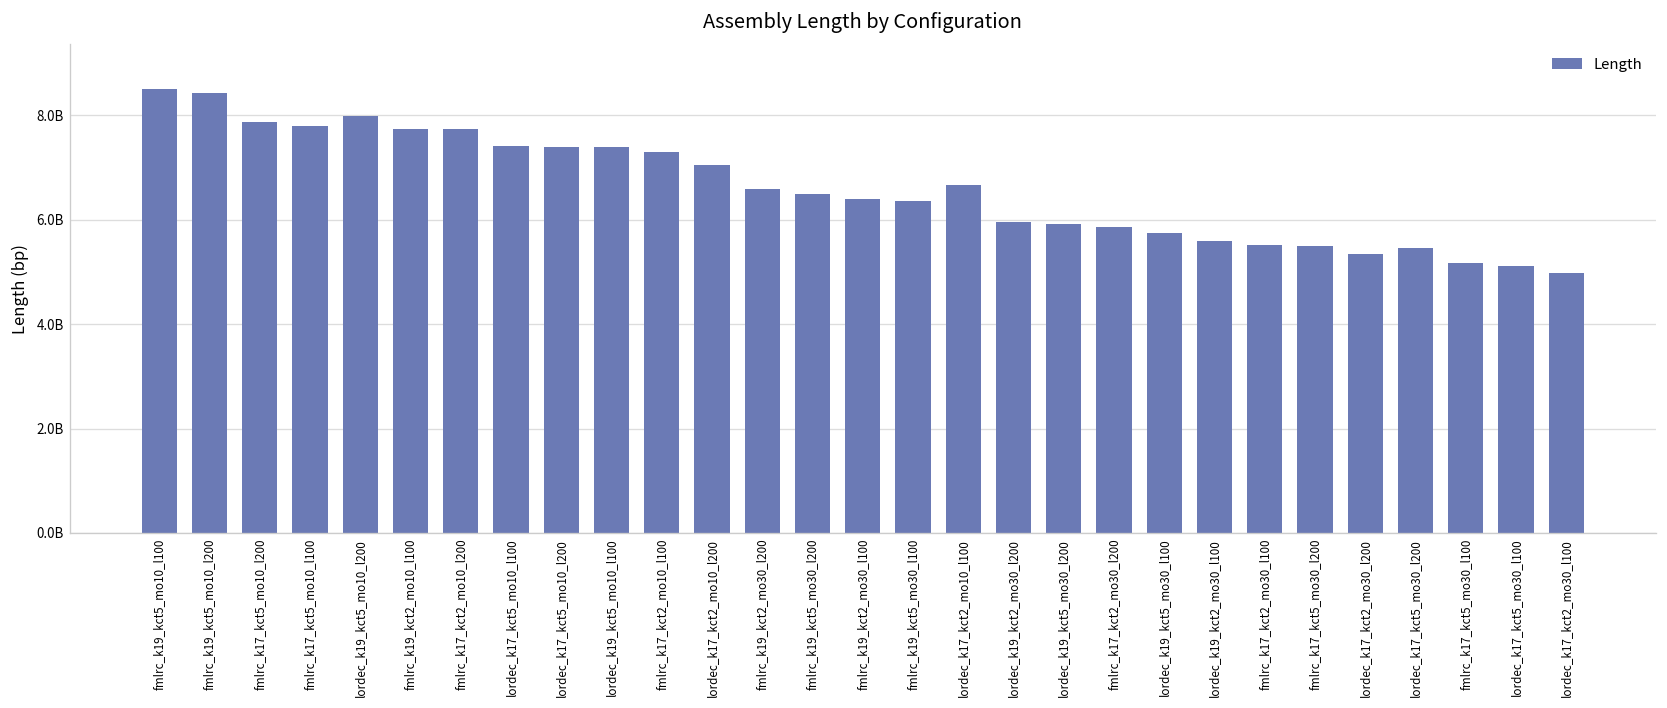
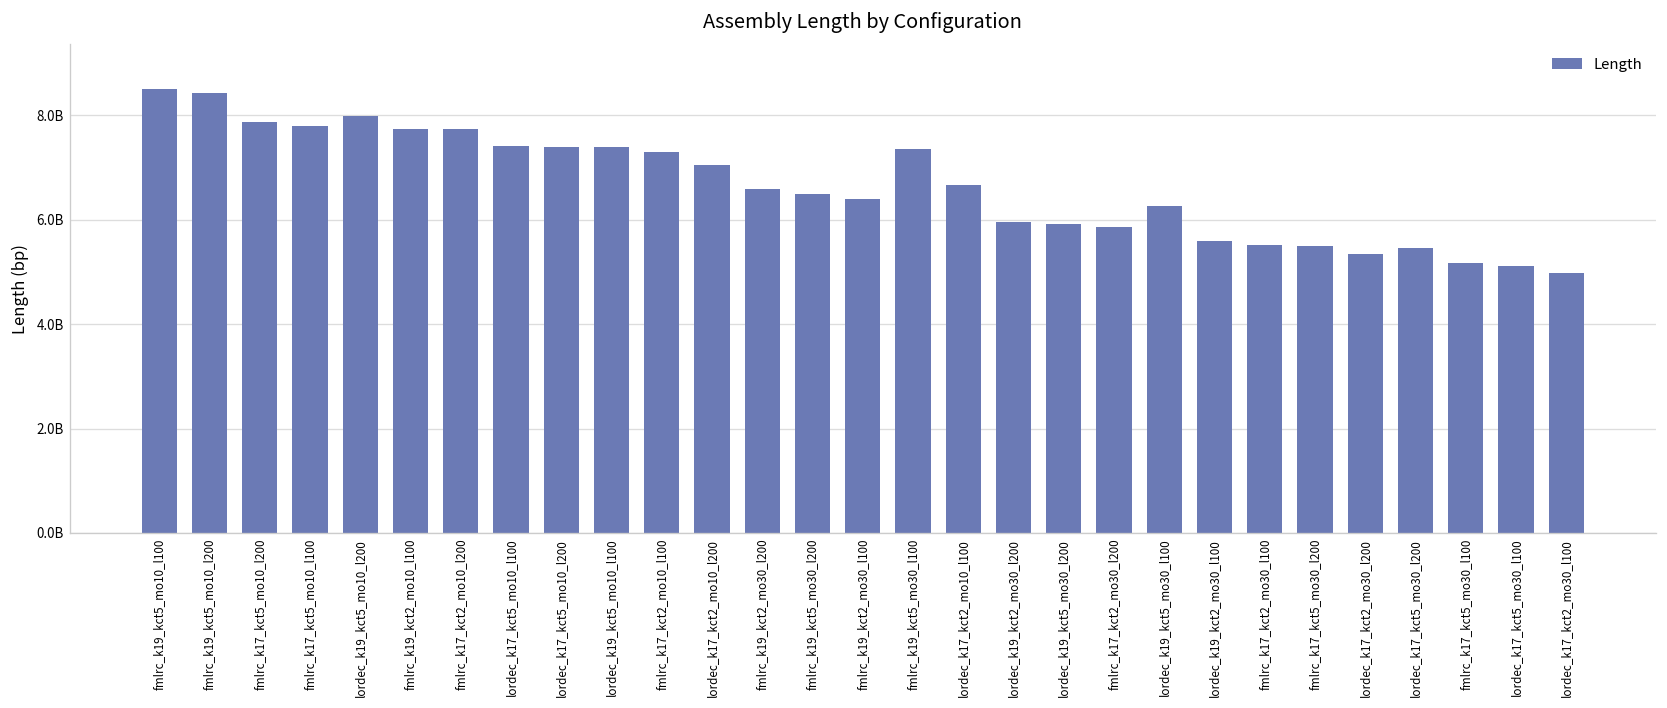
  {
    "fmlrc_k19_kct5_mo10_l100": 8500000000,
    "fmlrc_k19_kct5_mo10_l200": 8400000000,
    "fmlrc_k17_kct5_mo10_l200": 7900000000,
    "fmlrc_k17_kct5_mo10_l100": 7800000000,
    "lordec_k19_kct5_mo10_l200": 8000000000,
    "fmlrc_k19_kct2_mo10_l100": 7700000000,
    "fmlrc_k17_kct2_mo10_l200": 7700000000,
    "lordec_k17_kct5_mo10_l100": 7400000000,
    "lordec_k17_kct5_mo10_l200": 7400000000,
    "lordec_k19_kct5_mo10_l100": 7400000000,
    "fmlrc_k17_kct2_mo10_l100": 7300000000,
    "lordec_k17_kct2_mo10_l200": 7000000000,
    "fmlrc_k19_kct2_mo30_l200": 6600000000,
    "fmlrc_k19_kct5_mo30_l200": 6500000000,
    "fmlrc_k19_kct2_mo30_l100": 6400000000,
-   "fmlrc_k19_kct5_mo30_l100": 6400000000,
+   "fmlrc_k19_kct5_mo30_l100": 7400000000,
    "lordec_k17_kct2_mo10_l100": 6700000000,
    "lordec_k19_kct2_mo30_l200": 6000000000,
    "lordec_k19_kct5_mo30_l200": 5900000000,
    "fmlrc_k17_kct2_mo30_l200": 5900000000,
-   "lordec_k19_kct5_mo30_l100": 5700000000,
+   "lordec_k19_kct5_mo30_l100": 6300000000,
    "lordec_k19_kct2_mo30_l100": 5600000000,
    "fmlrc_k17_kct2_mo30_l100": 5500000000,
    "fmlrc_k17_kct5_mo30_l200": 5500000000,
    "lordec_k17_kct2_mo30_l200": 5300000000,
    "lordec_k17_kct5_mo30_l200": 5500000000,
    "fmlrc_k17_kct5_mo30_l100": 5200000000,
    "lordec_k17_kct5_mo30_l100": 5100000000,
    "lordec_k17_kct2_mo30_l100": 5000000000
  }
